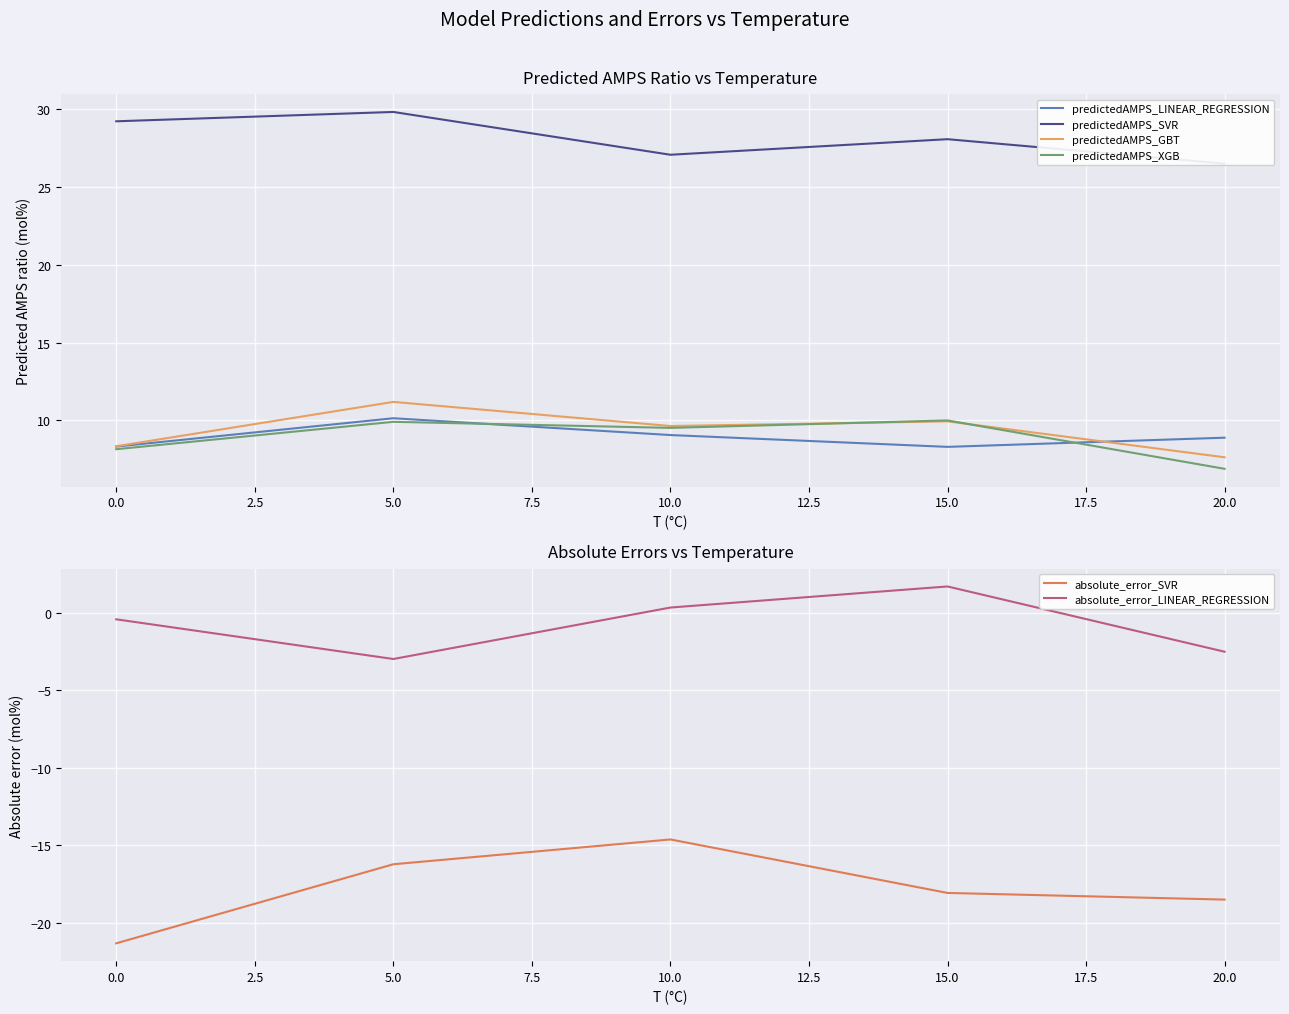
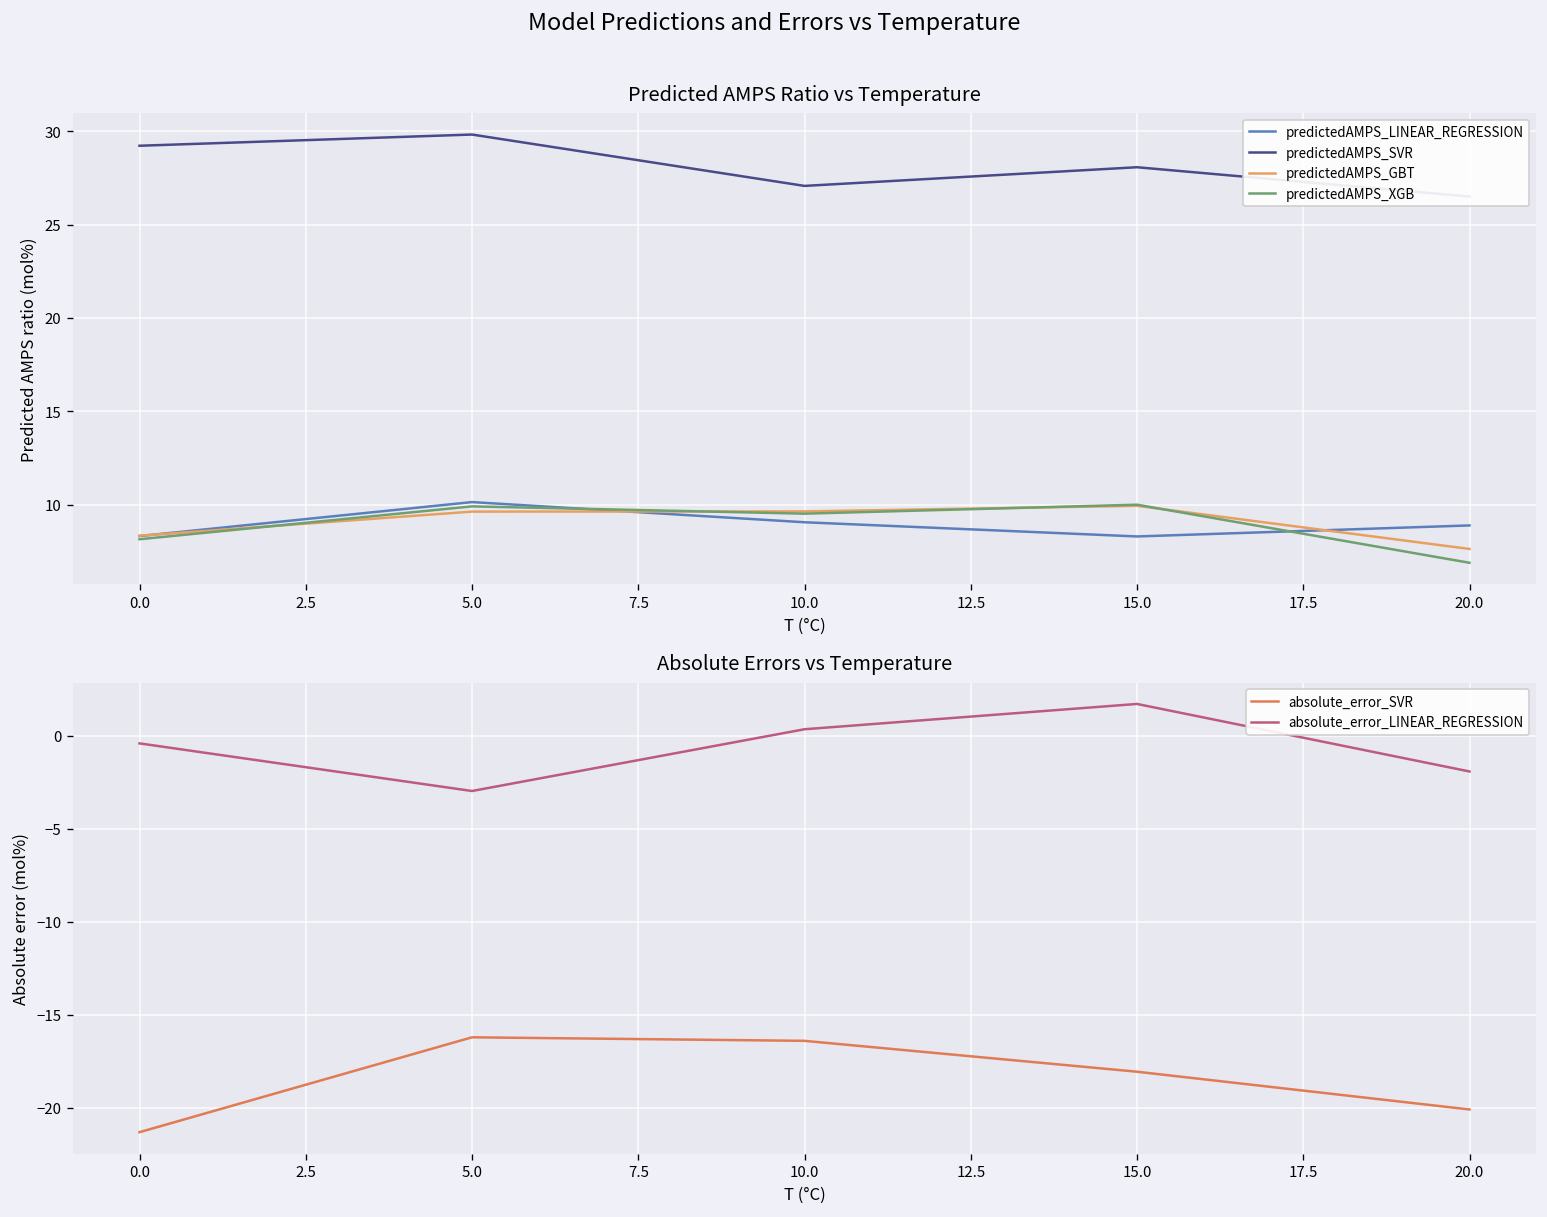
  {
    "Predicted AMPS Ratio vs Temperature": {
      "predictedAMPS_LINEAR_REGRESSION": {
        "5.0": 10.1,
        "10.0": 9.1,
        "15.0": 8.3,
        "20.0": 8.9
      },
      "predictedAMPS_SVR": {
        "0.0": 29.2,
        "5.0": 29.8,
        "10.0": 27.1,
        "15.0": 28.1
      },
      "predictedAMPS_GBT": {
-       "5.0": 11.2,
+       "5.0": 9.6,
        "20.0": 7.6
      },
      "predictedAMPS_XGB": {
        "0.0": 8.2,
        "5.0": 9.9,
        "20.0": 6.9
      }
    },
    "Absolute Errors vs Temperature": {
      "absolute_error_SVR": {
        "0.0": -21.3,
        "5.0": -16.2,
-       "10.0": -14.6,
+       "10.0": -16.4,
        "15.0": -18.1,
-       "20.0": -18.5
+       "20.0": -20.1
      },
      "absolute_error_LINEAR_REGRESSION": {
        "0.0": -0.4,
        "5.0": -3.0,
        "10.0": 0.3,
        "15.0": 1.7,
-       "20.0": -2.5
+       "20.0": -1.9
      }
    }
  }
